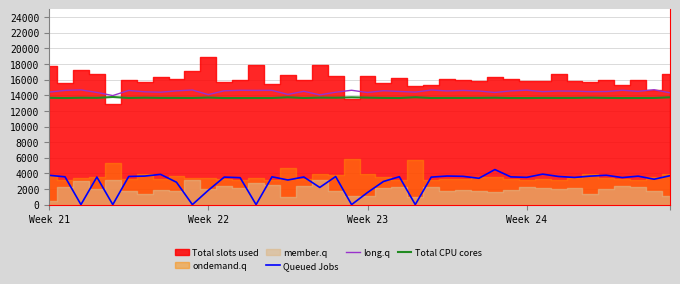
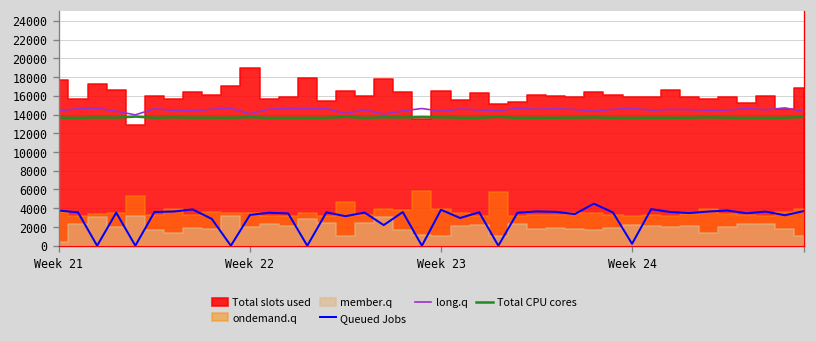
  {
    "Queued Jobs": {
-     "Week 22": 2000,
-     "Week 23": 2000,
-     "Week 24": 3000
+     "Week 22": 3000,
+     "Week 23": 4000,
+     "Week 24": 0
    },
    "long.q": {
      "Week 21": 14000,
      "Week 22": 14000,
      "Week 23": 14000,
      "Week 24": 15000
    },
    "Total CPU cores": {
      "Week 21": 14000,
      "Week 22": 14000,
      "Week 23": 14000,
      "Week 24": 14000
    }
  }
